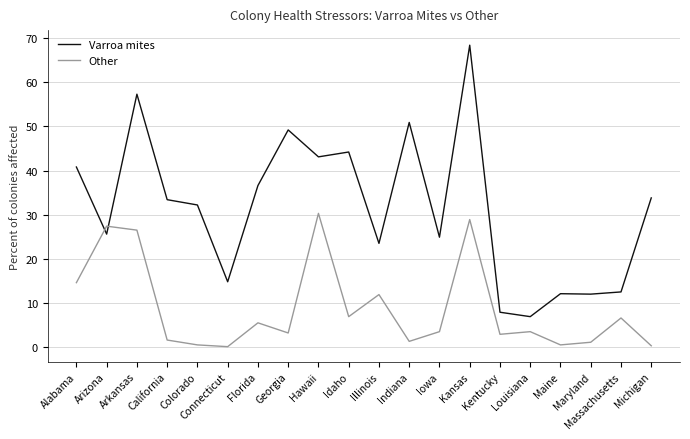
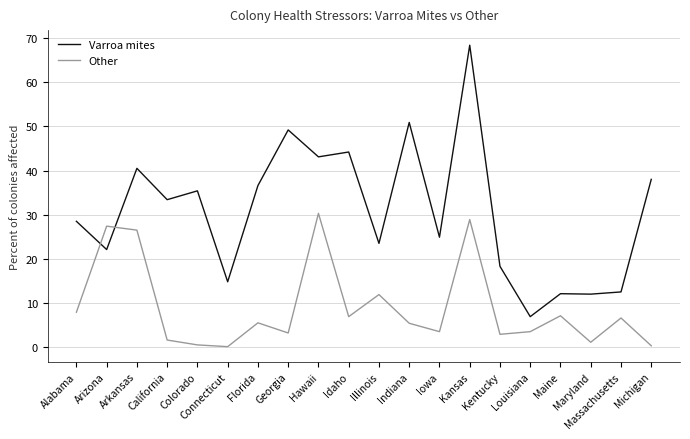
  {
    "Varroa mites": {
-     "Alabama": 41,
-     "Arizona": 26,
-     "Arkansas": 57,
+     "Alabama": 29,
+     "Arizona": 22,
+     "Arkansas": 41,
      "California": 33,
-     "Colorado": 32,
+     "Colorado": 35,
      "Connecticut": 15,
      "Florida": 37,
      "Georgia": 49,
      "Hawaii": 43,
      "Idaho": 44,
      "Illinois": 24,
      "Indiana": 51,
      "Iowa": 25,
      "Kansas": 68,
-     "Kentucky": 8,
+     "Kentucky": 18,
      "Louisiana": 7,
      "Maine": 12,
      "Maryland": 12,
      "Massachusetts": 13,
-     "Michigan": 34
+     "Michigan": 38
    },
    "Other": {
-     "Alabama": 15,
+     "Alabama": 8,
      "Arizona": 27,
      "Arkansas": 27,
      "California": 2,
      "Colorado": 1,
      "Connecticut": 0,
      "Florida": 6,
      "Georgia": 3,
      "Hawaii": 30,
      "Idaho": 7,
      "Illinois": 12,
-     "Indiana": 1,
+     "Indiana": 5,
      "Iowa": 4,
      "Kansas": 29,
      "Kentucky": 3,
      "Louisiana": 4,
-     "Maine": 1,
+     "Maine": 7,
      "Maryland": 1,
      "Massachusetts": 7,
      "Michigan": 0
    }
  }
